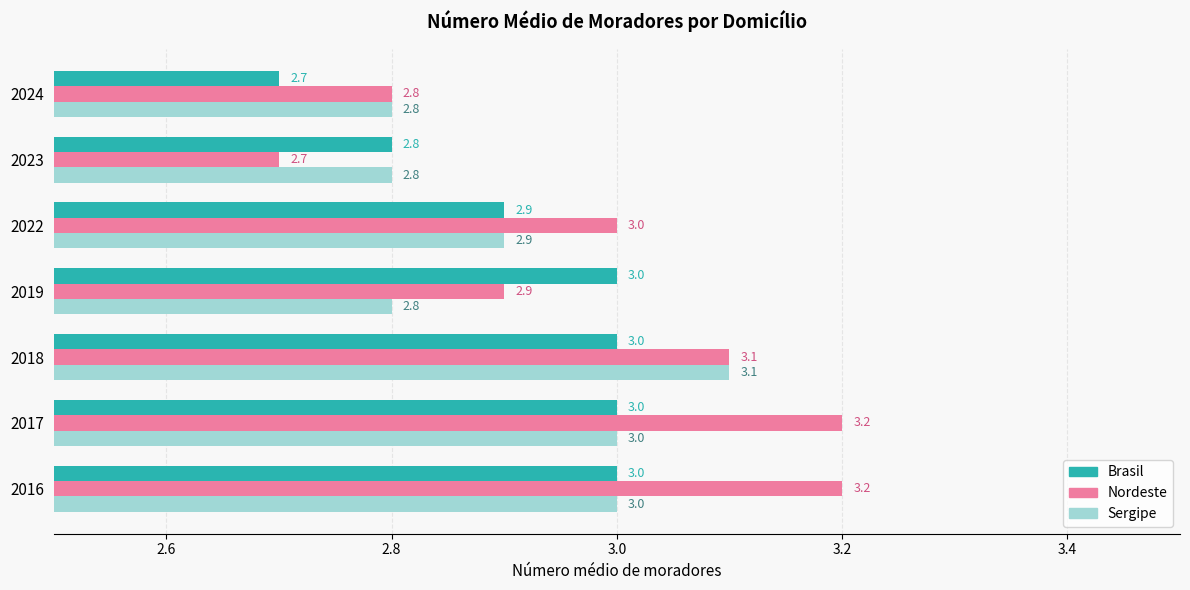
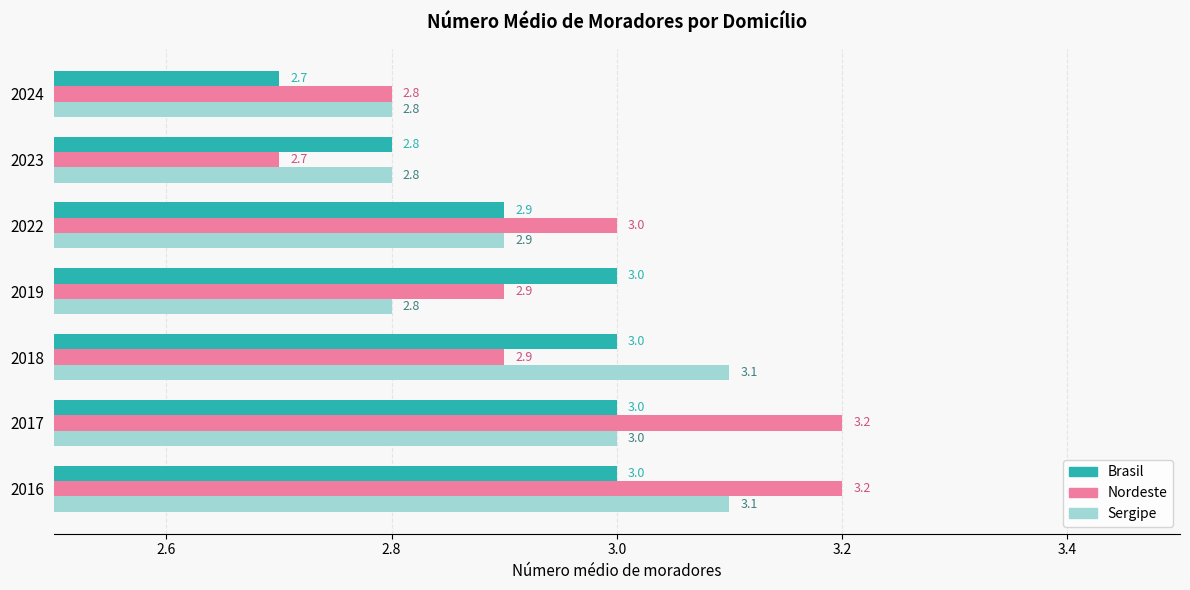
  {
    "Brasil": {
      "2024": 2.7,
      "2023": 2.8,
      "2022": 2.9,
      "2019": 3.0,
      "2018": 3.0,
      "2017": 3.0,
      "2016": 3.0
    },
    "Nordeste": {
      "2024": 2.8,
      "2023": 2.7,
      "2022": 3.0,
      "2019": 2.9,
-     "2018": 3.1,
+     "2018": 2.9,
      "2017": 3.2,
      "2016": 3.2
    },
    "Sergipe": {
      "2024": 2.8,
      "2023": 2.8,
      "2022": 2.9,
      "2019": 2.8,
      "2018": 3.1,
      "2017": 3.0,
-     "2016": 3.0
+     "2016": 3.1
    }
  }
